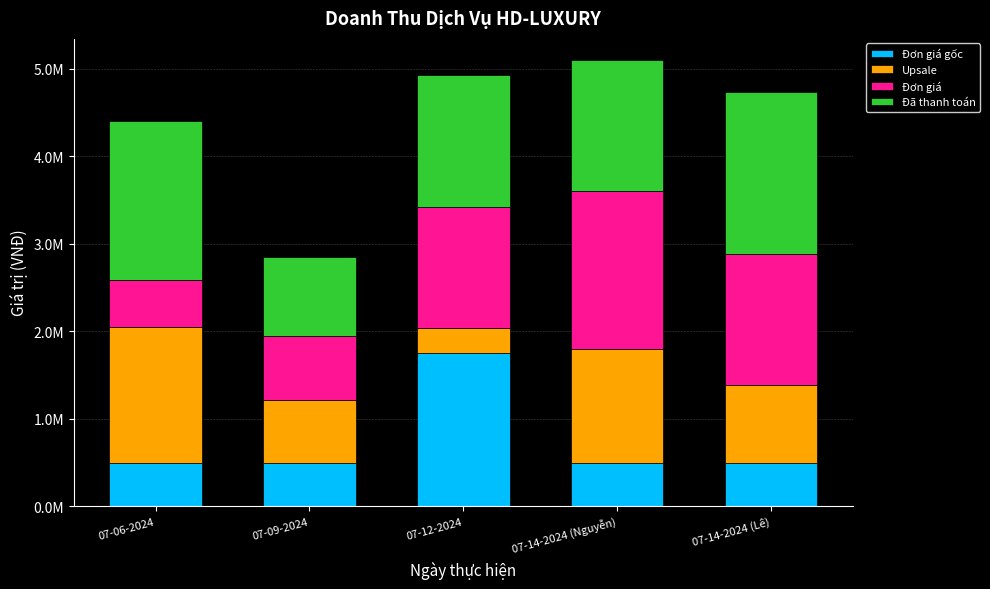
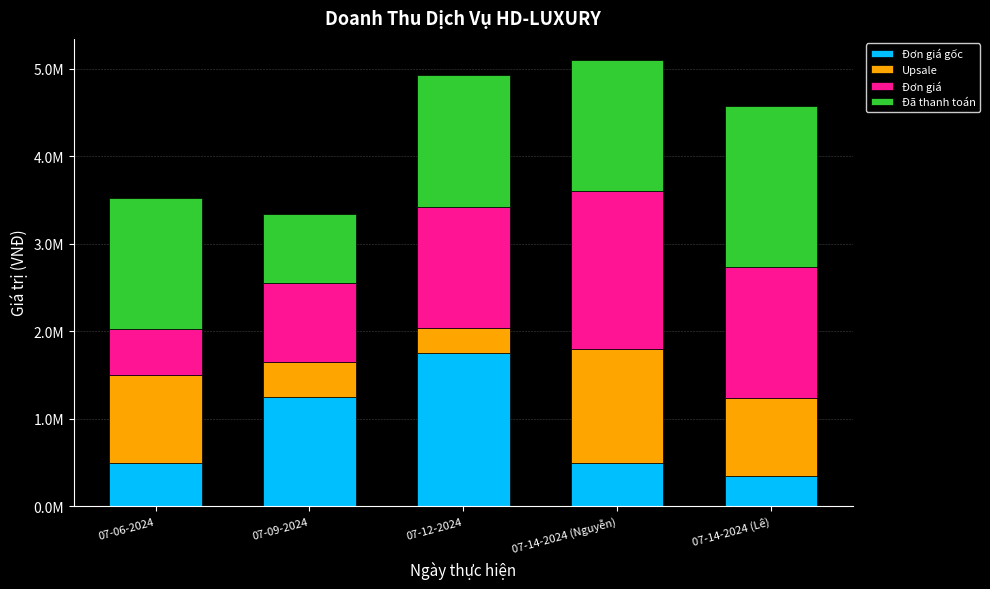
  {
    "Đơn giá gốc": {
      "07-06-2024": 500000,
-     "07-09-2024": 500000,
+     "07-09-2024": 1300000,
      "07-12-2024": 1800000,
      "07-14-2024 (Nguyễn)": 500000,
-     "07-14-2024 (Lê)": 500000
+     "07-14-2024 (Lê)": 300000
    },
    "Upsale": {
-     "07-06-2024": 1600000,
-     "07-09-2024": 700000,
+     "07-06-2024": 1000000,
+     "07-09-2024": 400000,
      "07-12-2024": 300000,
      "07-14-2024 (Nguyễn)": 1300000,
      "07-14-2024 (Lê)": 900000
    },
    "Đơn giá": {
      "07-06-2024": 500000,
-     "07-09-2024": 700000,
+     "07-09-2024": 900000,
      "07-12-2024": 1400000,
      "07-14-2024 (Nguyễn)": 1800000,
      "07-14-2024 (Lê)": 1500000
    },
    "Đã thanh toán": {
-     "07-06-2024": 1800000,
-     "07-09-2024": 900000,
+     "07-06-2024": 1500000,
+     "07-09-2024": 800000,
      "07-12-2024": 1500000,
      "07-14-2024 (Nguyễn)": 1500000,
      "07-14-2024 (Lê)": 1800000
    }
  }
